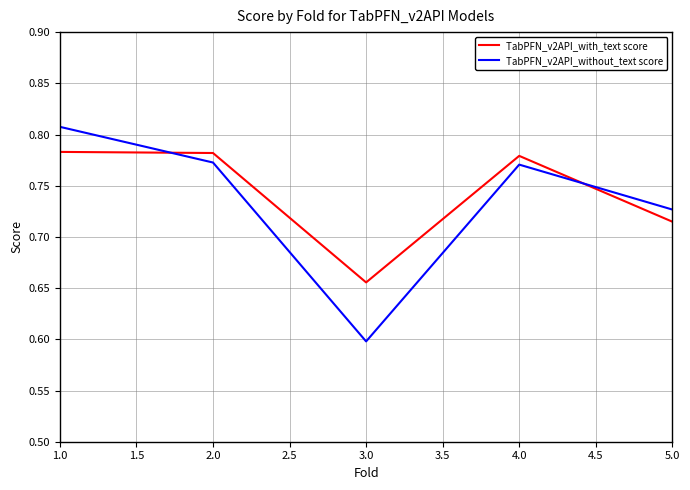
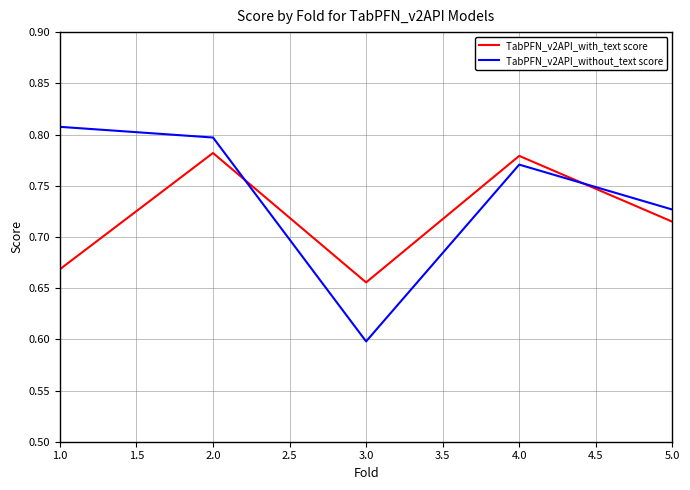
  {
    "TabPFN_v2API_with_text score": {
-     "1.0": 0.783,
+     "1.0": 0.668,
      "2.0": 0.782,
      "3.0": 0.656,
      "4.0": 0.779,
      "5.0": 0.715
    },
    "TabPFN_v2API_without_text score": {
      "1.0": 0.807,
-     "2.0": 0.773,
+     "2.0": 0.797,
      "3.0": 0.598,
      "4.0": 0.771,
      "5.0": 0.727
    }
  }
